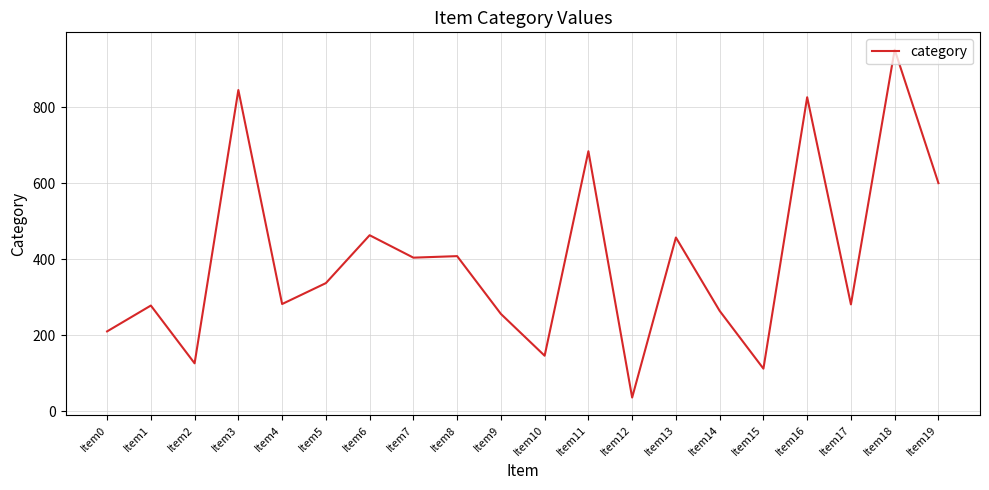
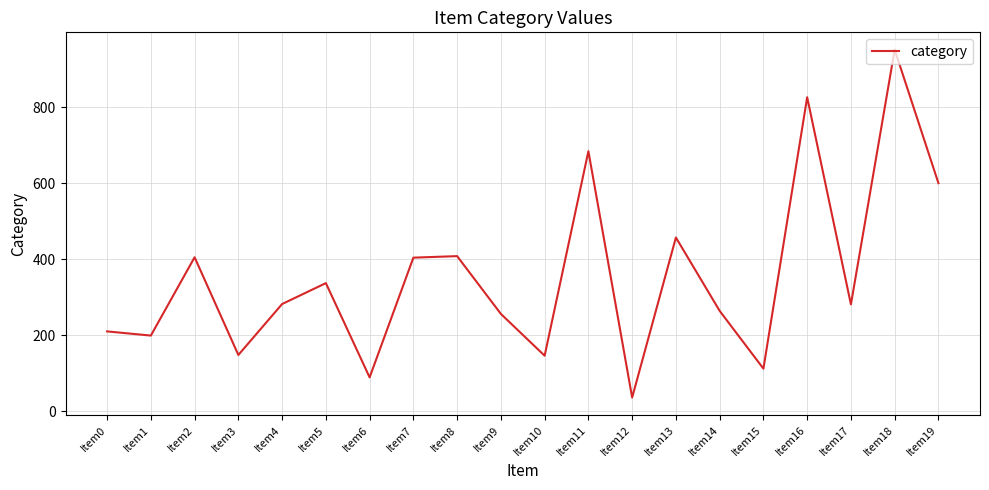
  {
    "Item0": 210,
-   "Item1": 280,
-   "Item2": 130,
-   "Item3": 850,
+   "Item1": 200,
+   "Item2": 410,
+   "Item3": 150,
    "Item4": 280,
    "Item5": 340,
-   "Item6": 460,
+   "Item6": 90,
    "Item7": 400,
    "Item8": 410,
    "Item9": 260,
    "Item10": 150,
    "Item11": 680,
    "Item12": 40,
    "Item13": 460,
    "Item14": 260,
    "Item15": 110,
    "Item16": 830,
    "Item17": 280,
    "Item19": 600
  }
